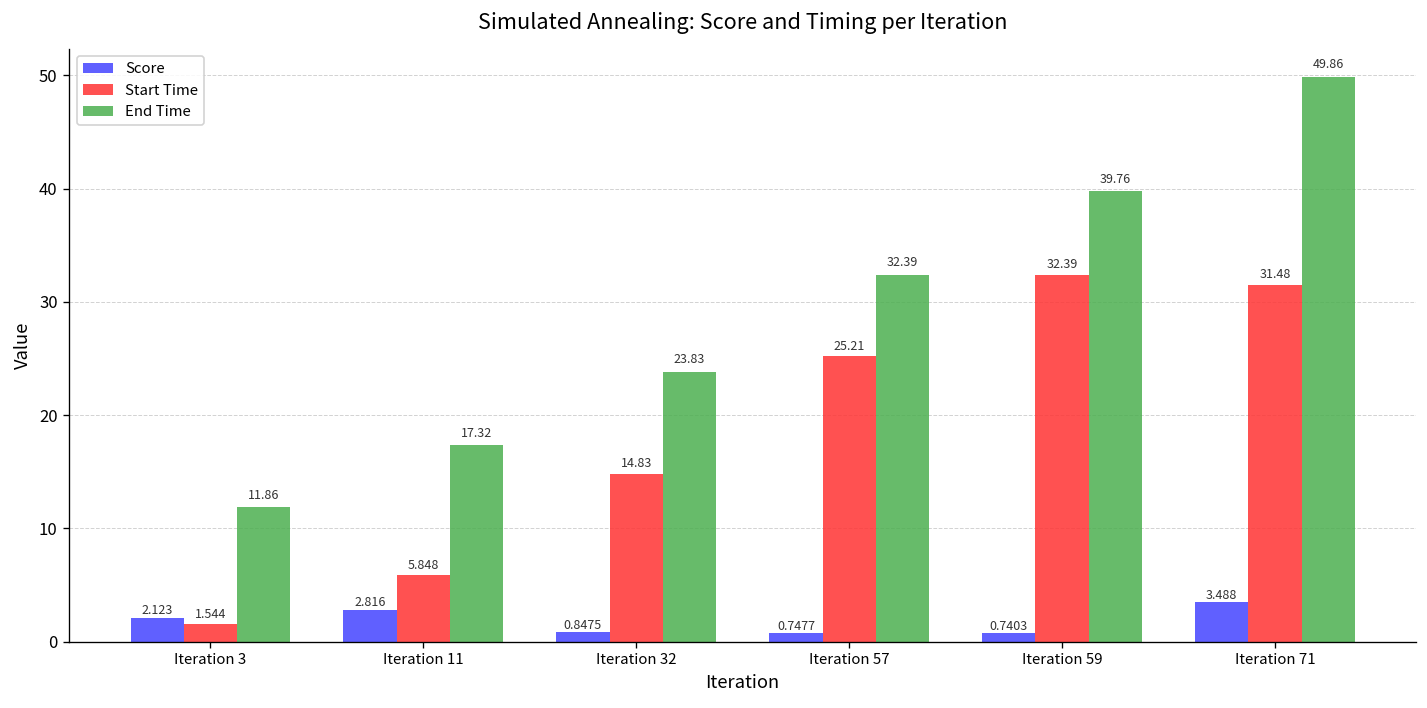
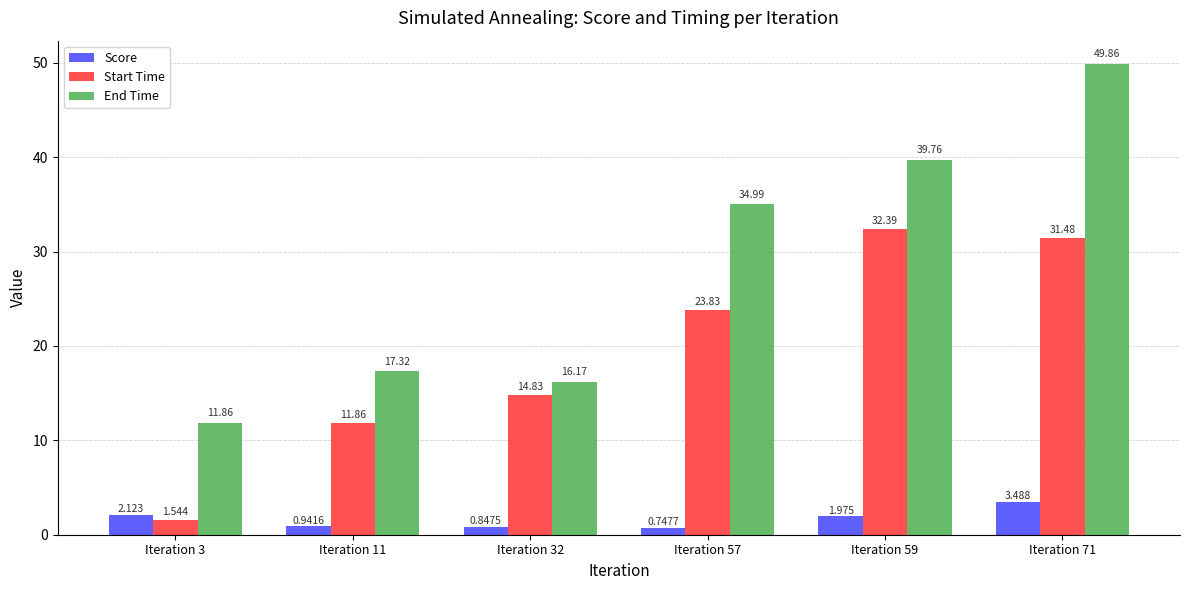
  {
    "Score": {
      "Iteration 3": 2.123,
-     "Iteration 11": 2.816,
+     "Iteration 11": 0.9416,
      "Iteration 32": 0.8475,
      "Iteration 57": 0.7477,
-     "Iteration 59": 0.7403,
+     "Iteration 59": 1.975,
      "Iteration 71": 3.488
    },
    "Start Time": {
      "Iteration 3": 1.544,
-     "Iteration 11": 5.848,
+     "Iteration 11": 11.86,
      "Iteration 32": 14.83,
-     "Iteration 57": 25.21,
+     "Iteration 57": 23.83,
      "Iteration 59": 32.39,
      "Iteration 71": 31.48
    },
    "End Time": {
      "Iteration 3": 11.86,
      "Iteration 11": 17.32,
-     "Iteration 32": 23.83,
-     "Iteration 57": 32.39,
+     "Iteration 32": 16.17,
+     "Iteration 57": 34.99,
      "Iteration 59": 39.76,
      "Iteration 71": 49.86
    }
  }
